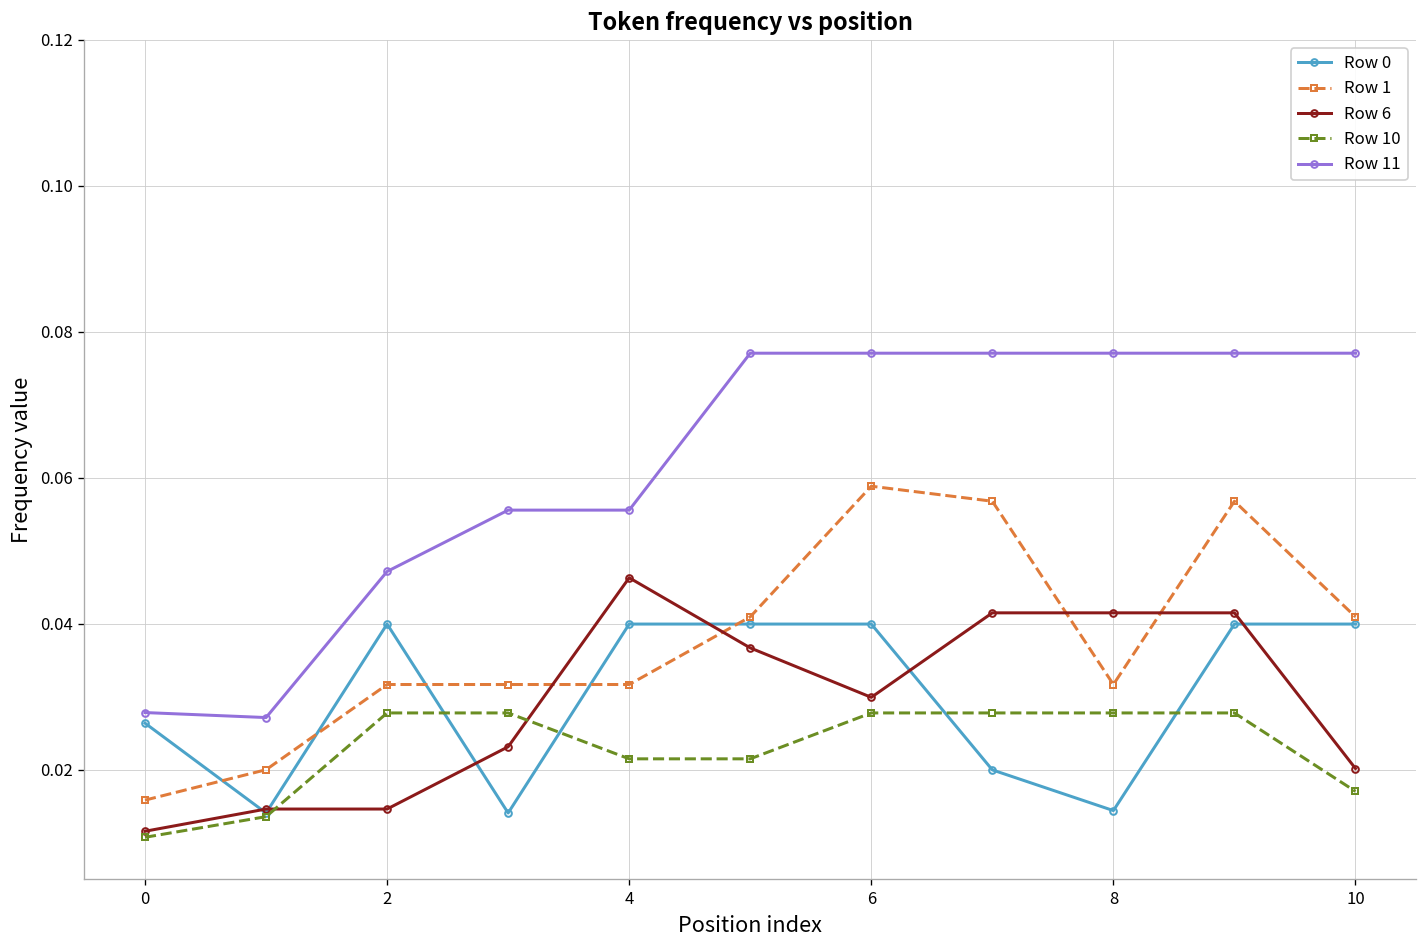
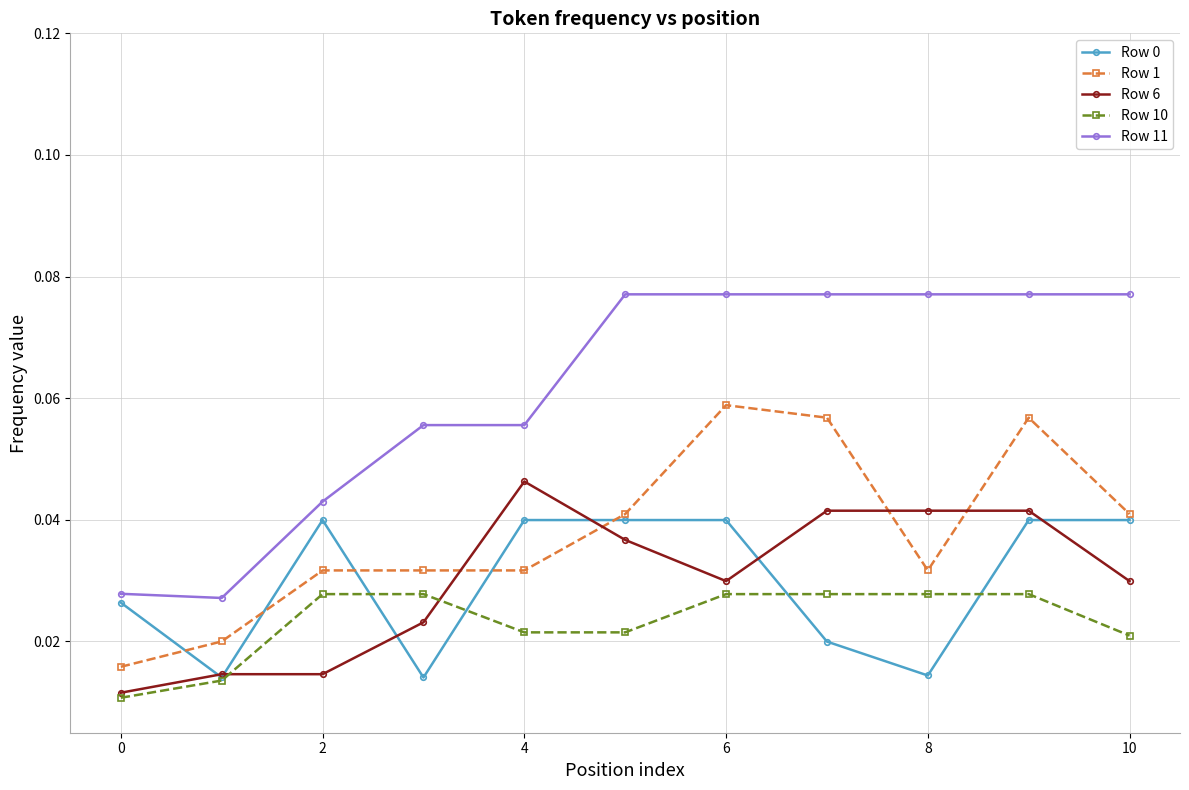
  {
    "Row 0": {
      "0": 0.026,
      "2": 0.040,
      "4": 0.040,
      "6": 0.040,
      "8": 0.014,
      "10": 0.040
    },
    "Row 1": {
      "0": 0.016,
      "2": 0.032,
      "4": 0.032,
      "6": 0.059,
      "8": 0.032,
      "10": 0.041
    },
    "Row 6": {
      "0": 0.012,
      "2": 0.015,
      "4": 0.046,
      "6": 0.030,
      "8": 0.042,
-     "10": 0.020
+     "10": 0.030
    },
    "Row 10": {
      "0": 0.011,
      "2": 0.028,
      "4": 0.022,
      "6": 0.028,
      "8": 0.028,
-     "10": 0.017
+     "10": 0.021
    },
    "Row 11": {
      "0": 0.028,
-     "2": 0.047,
+     "2": 0.043,
      "4": 0.056,
      "6": 0.077,
      "8": 0.077,
      "10": 0.077
    }
  }
